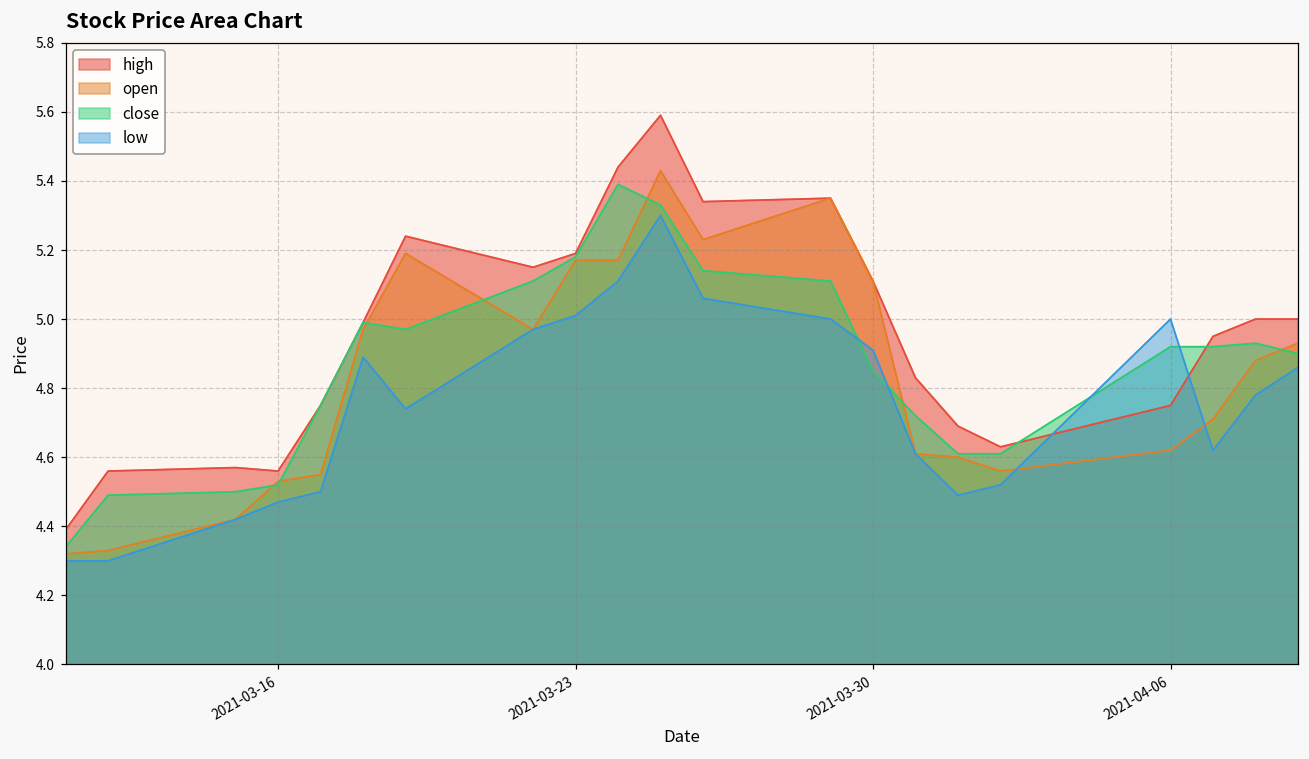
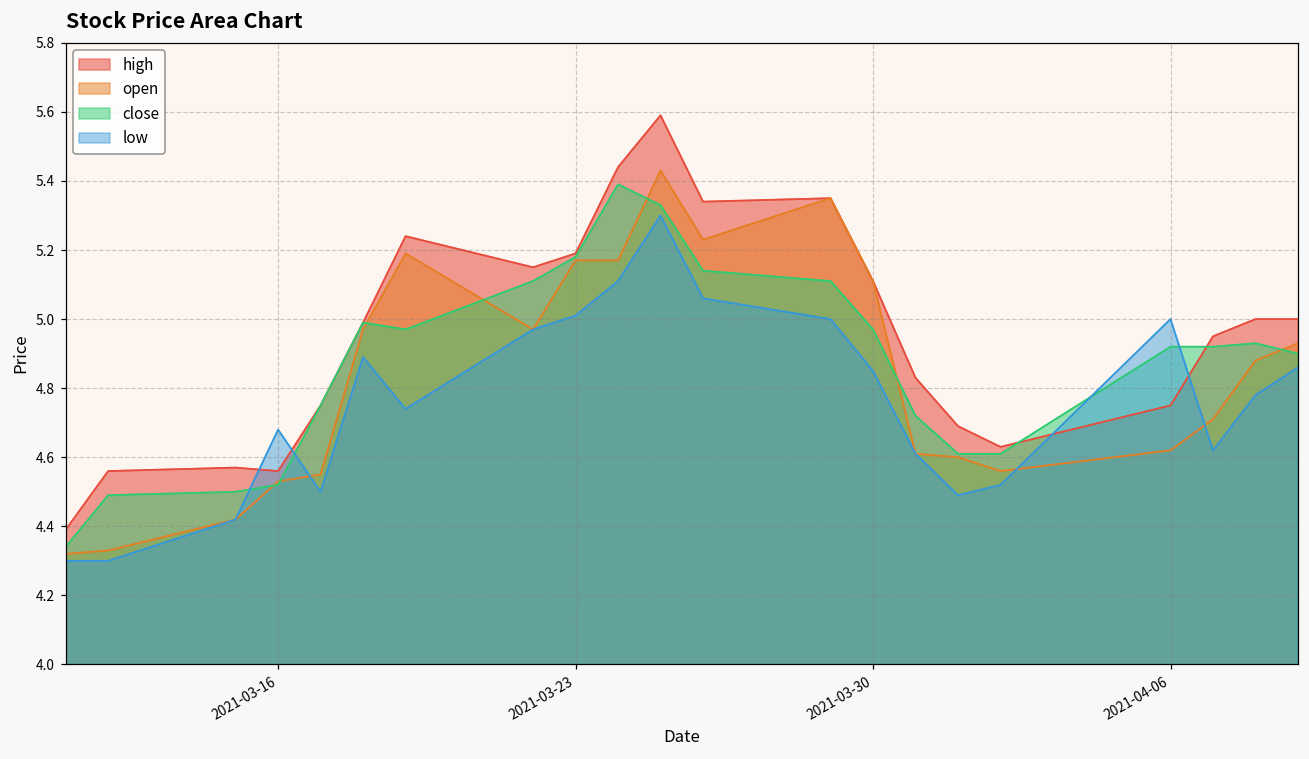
  {
    "close": {
      "2021-03-16": 4.52,
      "2021-03-23": 5.18,
-     "2021-03-30": 4.85,
+     "2021-03-30": 4.97,
      "2021-04-06": 4.92
    },
    "low": {
-     "2021-03-16": 4.47,
+     "2021-03-16": 4.68,
      "2021-03-23": 5.01,
-     "2021-03-30": 4.91,
+     "2021-03-30": 4.85,
      "2021-04-06": 5.00
    }
  }
